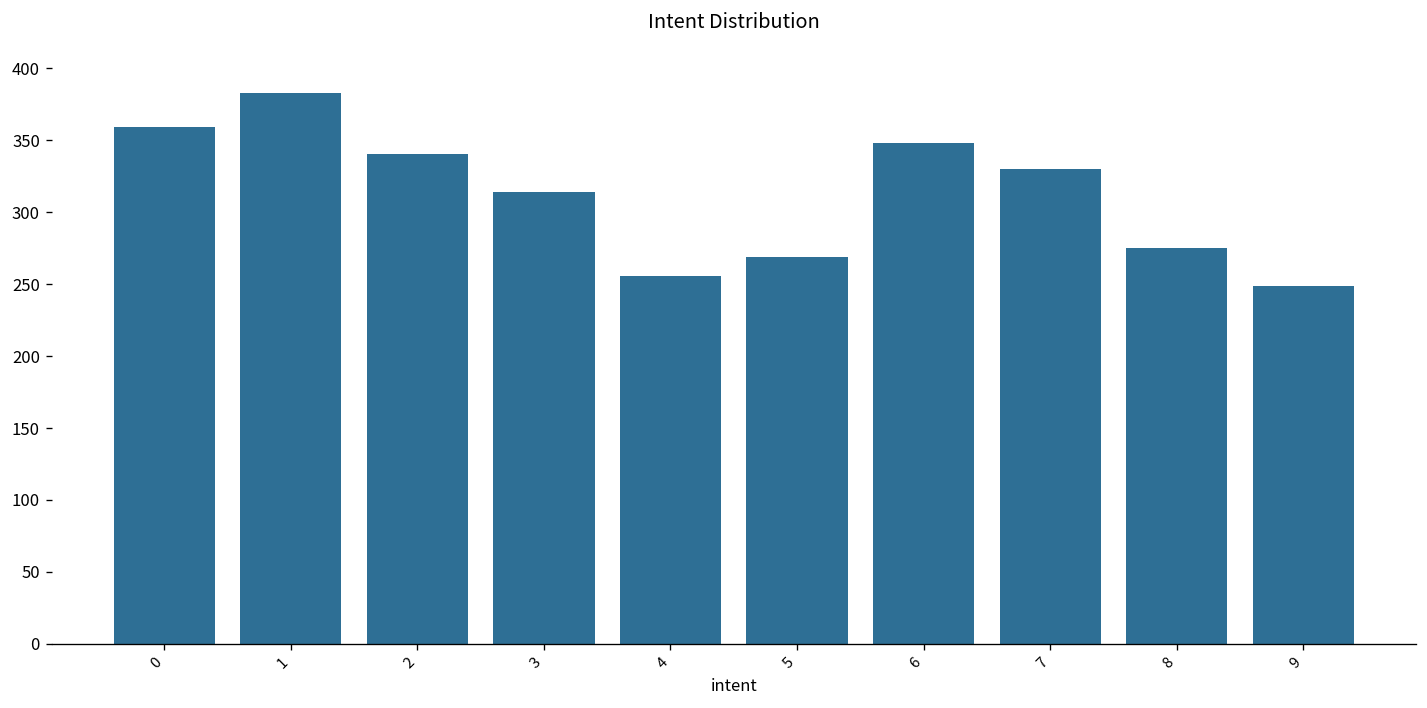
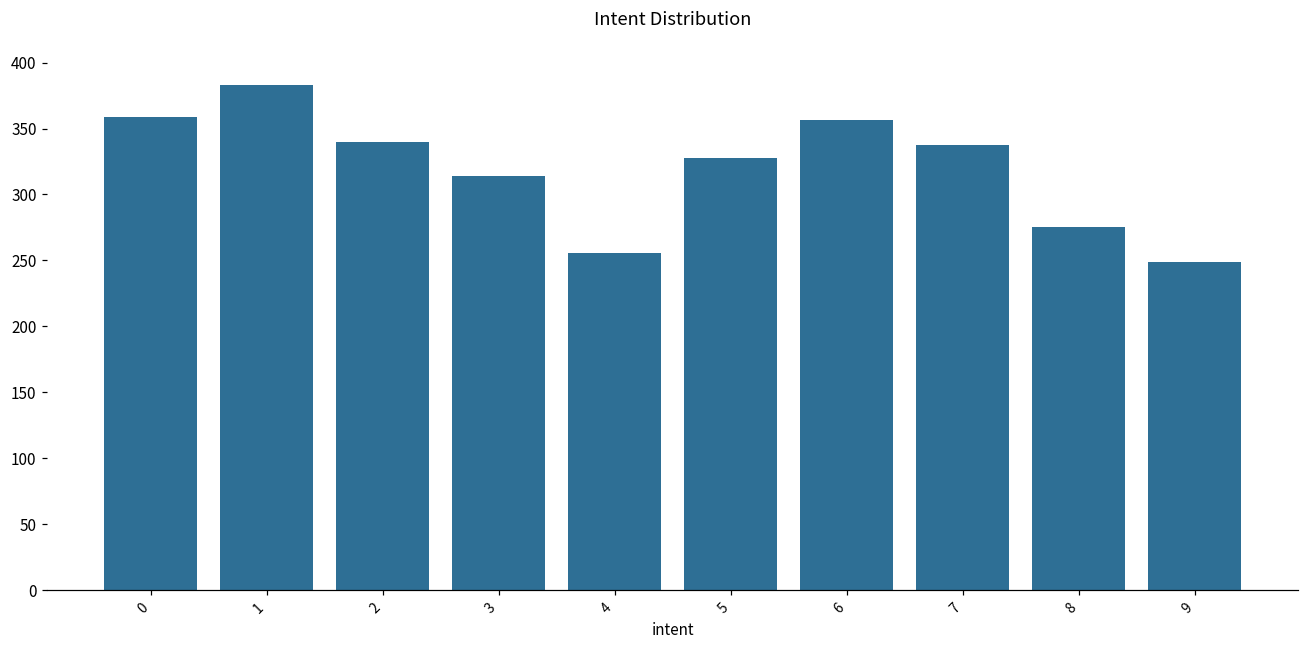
  {
    "0": 359,
    "1": 383,
    "2": 340,
    "3": 314,
    "4": 256,
-   "5": 269,
-   "6": 348,
-   "7": 330,
+   "5": 328,
+   "6": 357,
+   "7": 338,
    "8": 275,
    "9": 249
  }
